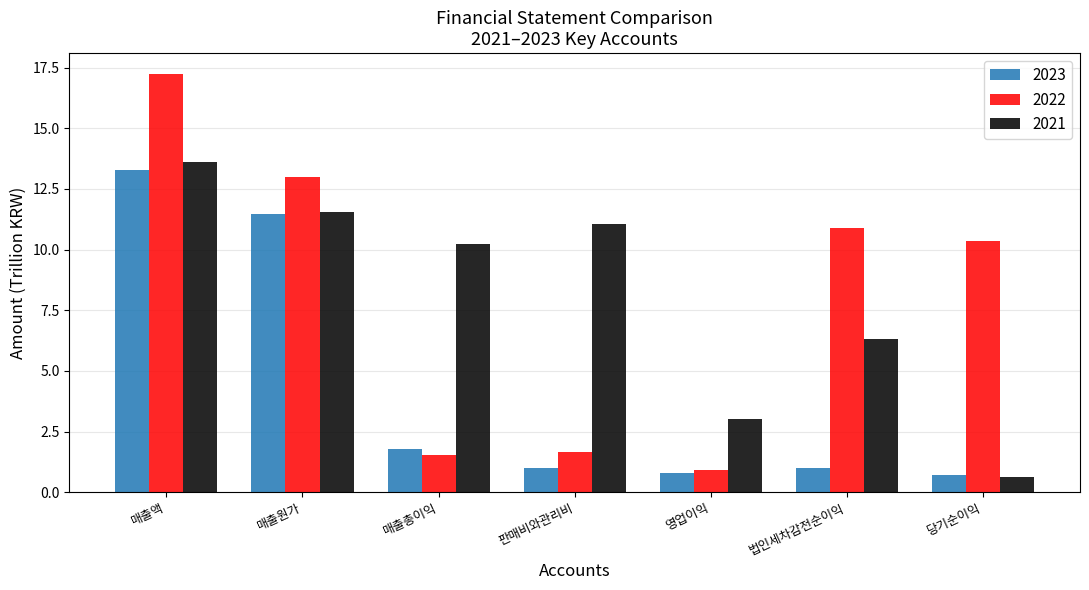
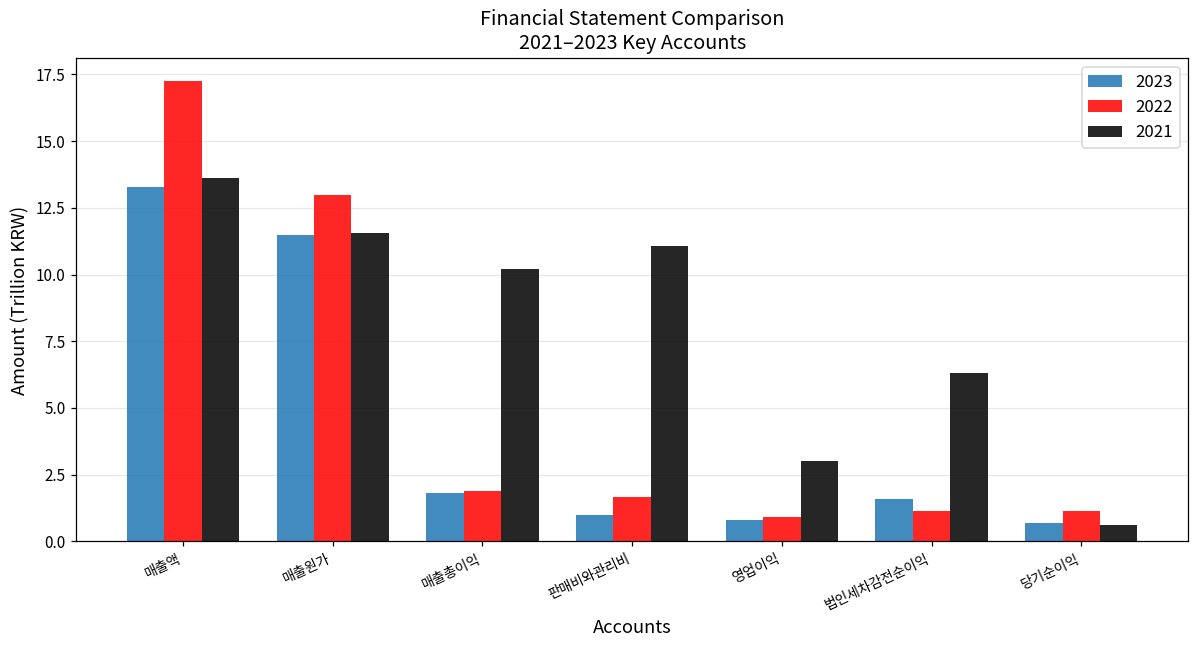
  {
    "2023": {
      "매출액": 13.3,
      "매출원가": 11.5,
      "매출총이익": 1.8,
      "판매비와관리비": 1.0,
      "영업이익": 0.8,
-     "법인세차감전순이익": 1.0,
+     "법인세차감전순이익": 1.6,
      "당기순이익": 0.7
    },
    "2022": {
      "매출액": 17.2,
      "매출원가": 13.0,
-     "매출총이익": 1.5,
+     "매출총이익": 1.9,
      "판매비와관리비": 1.6,
      "영업이익": 0.9,
-     "법인세차감전순이익": 10.9,
-     "당기순이익": 10.3
+     "법인세차감전순이익": 1.1,
+     "당기순이익": 1.1
    },
    "2021": {
      "매출액": 13.6,
      "매출원가": 11.6,
      "매출총이익": 10.2,
      "판매비와관리비": 11.1,
      "영업이익": 3.0,
      "법인세차감전순이익": 6.3,
      "당기순이익": 0.6
    }
  }
